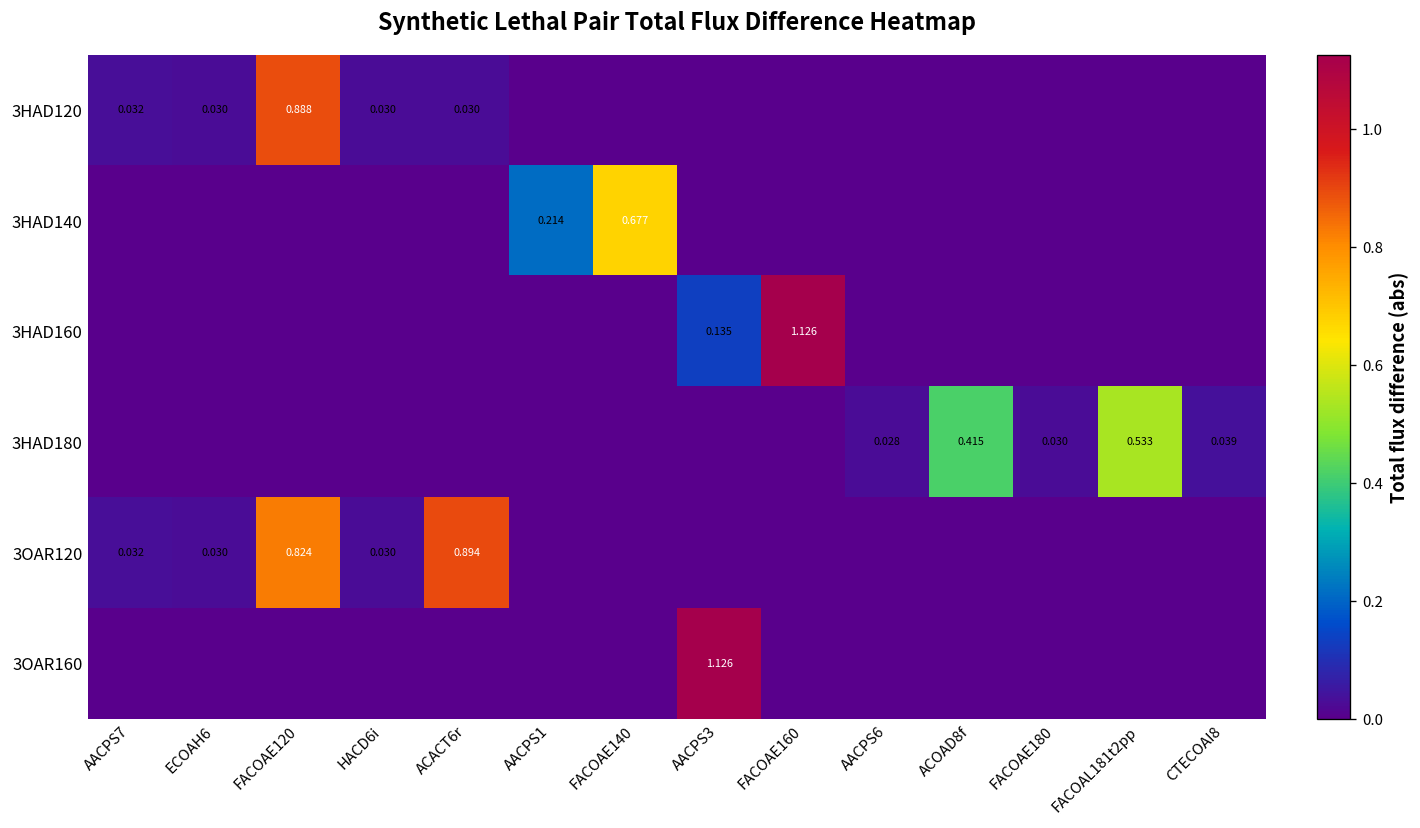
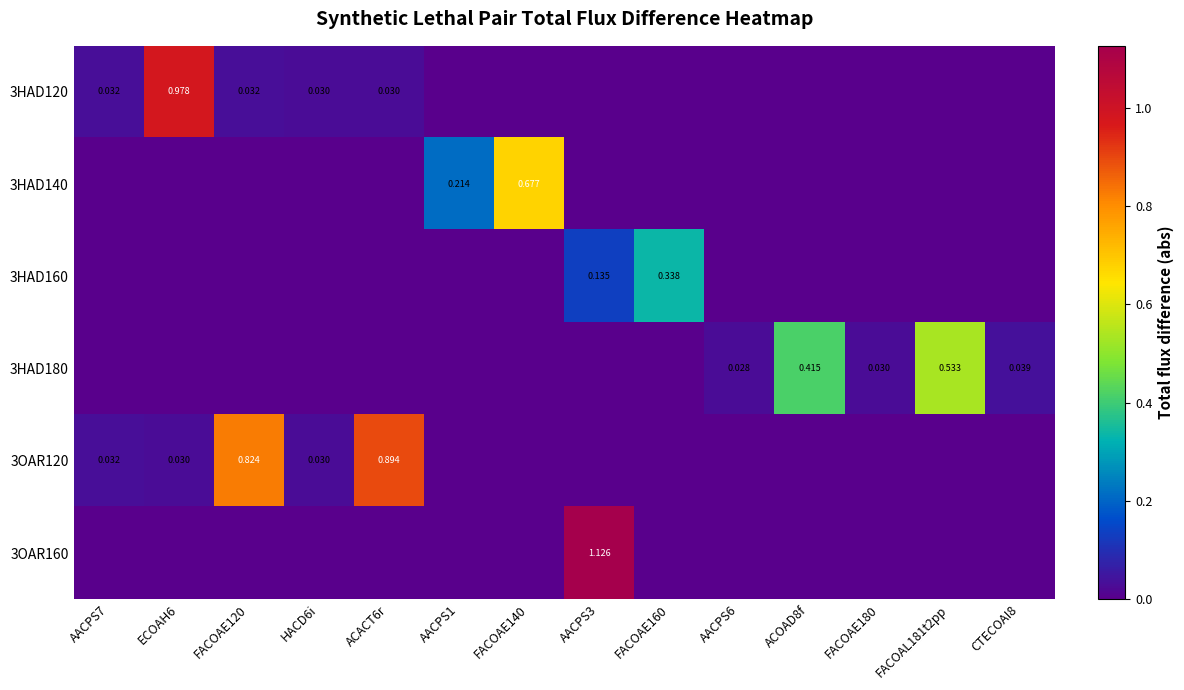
  {
    "3HAD120": {
      "AACPS7": 0.032,
-     "ECOAH6": 0.030,
-     "FACOAE120": 0.888,
+     "ECOAH6": 0.978,
+     "FACOAE120": 0.032,
      "HACD6i": 0.030,
      "ACACT6r": 0.030
    },
    "3HAD140": {
      "AACPS1": 0.214,
      "FACOAE140": 0.677
    },
    "3HAD160": {
      "AACPS3": 0.135,
-     "FACOAE160": 1.126
+     "FACOAE160": 0.338
    },
    "3HAD180": {
      "AACPS6": 0.028,
      "ACOAD8f": 0.415,
      "FACOAE180": 0.030,
      "FACOAL181t2pp": 0.533,
      "CTECOAI8": 0.039
    },
    "3OAR120": {
      "AACPS7": 0.032,
      "ECOAH6": 0.030,
      "FACOAE120": 0.824,
      "HACD6i": 0.030,
      "ACACT6r": 0.894
    },
    "3OAR160": {
      "AACPS3": 1.126
    }
  }
